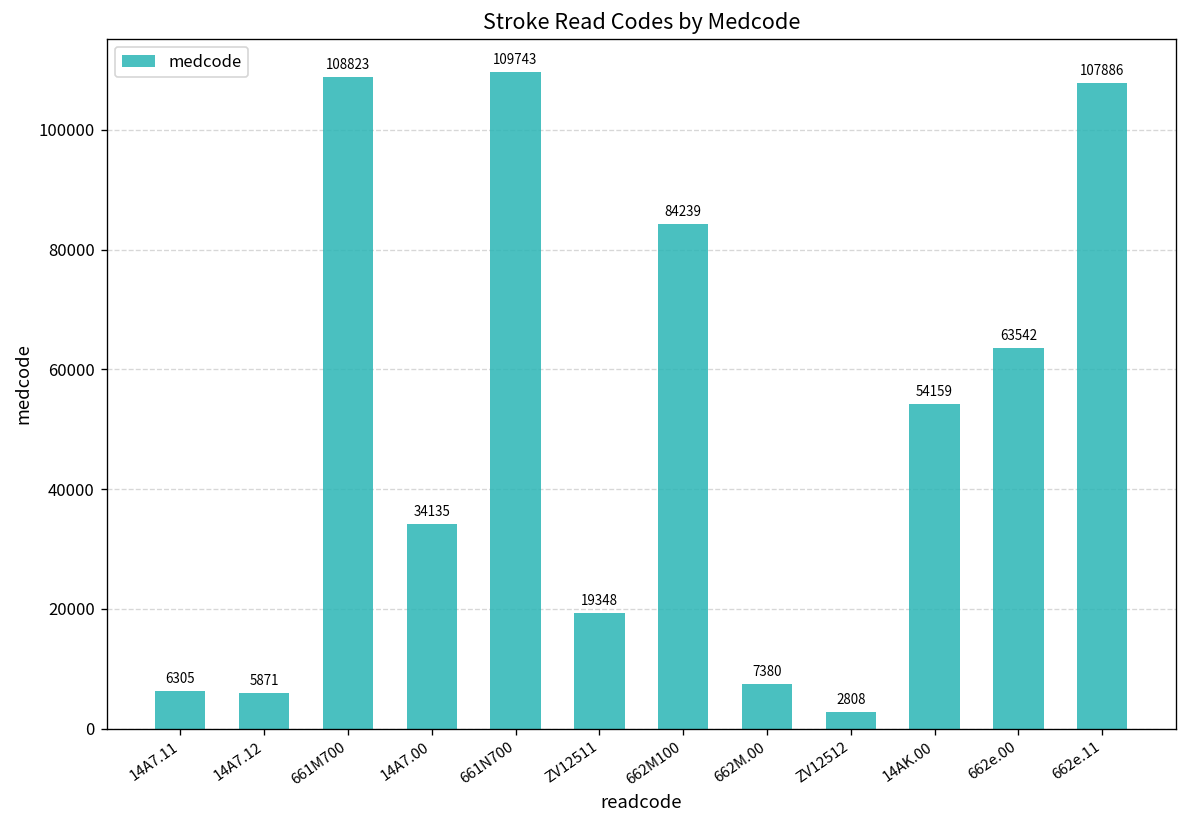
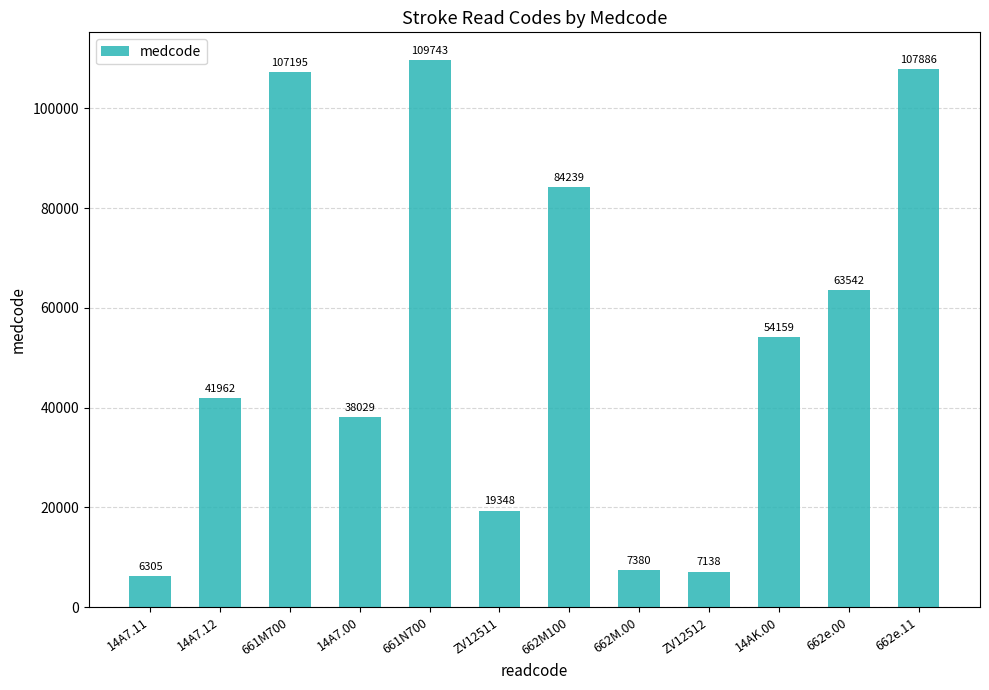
  {
    "14A7.11": 6305,
-   "14A7.12": 5871,
-   "661M700": 108823,
-   "14A7.00": 34135,
+   "14A7.12": 41962,
+   "661M700": 107195,
+   "14A7.00": 38029,
    "661N700": 109743,
    "ZV12511": 19348,
    "662M100": 84239,
    "662M.00": 7380,
-   "ZV12512": 2808,
+   "ZV12512": 7138,
    "14AK.00": 54159,
    "662e.00": 63542,
    "662e.11": 107886
  }
